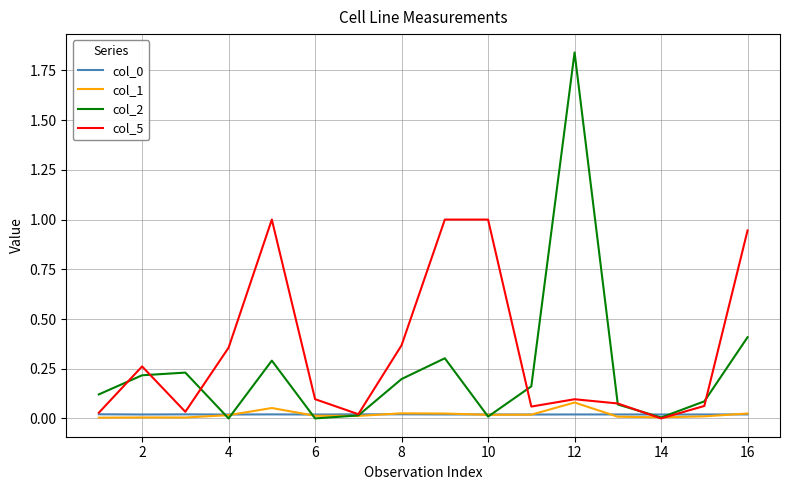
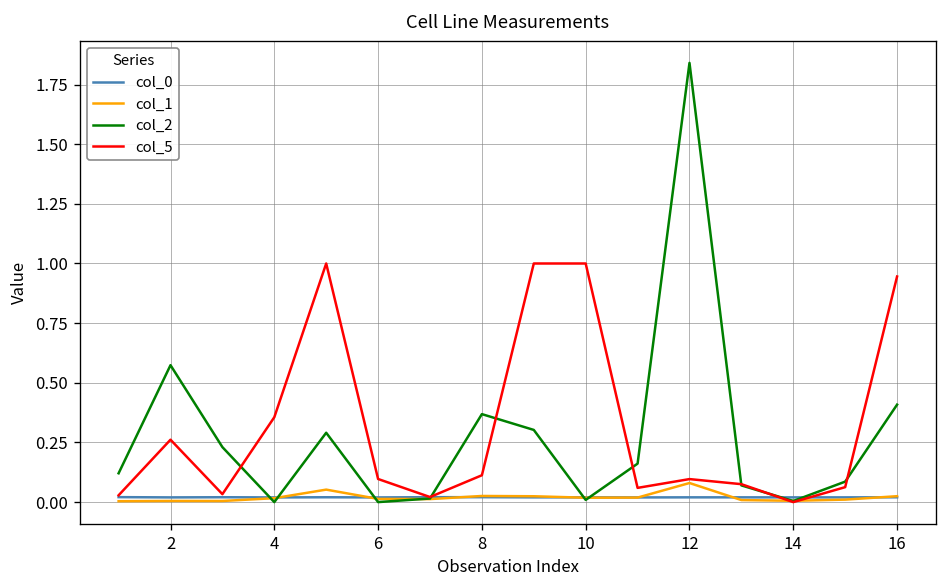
  {
    "col_0": {
      "2": 0.02,
      "12": 0.02,
      "14": 0.02
    },
    "col_1": {
      "2": 0.00,
      "12": 0.08
    },
    "col_2": {
-     "2": 0.22,
+     "2": 0.57,
      "4": 0.00,
      "6": 0.00,
-     "8": 0.20,
+     "8": 0.37,
      "12": 1.84,
      "16": 0.41
    },
    "col_5": {
      "2": 0.26,
      "4": 0.36,
      "6": 0.10,
-     "8": 0.37,
+     "8": 0.11,
      "10": 1.00,
      "12": 0.10,
      "16": 0.95
    }
  }
